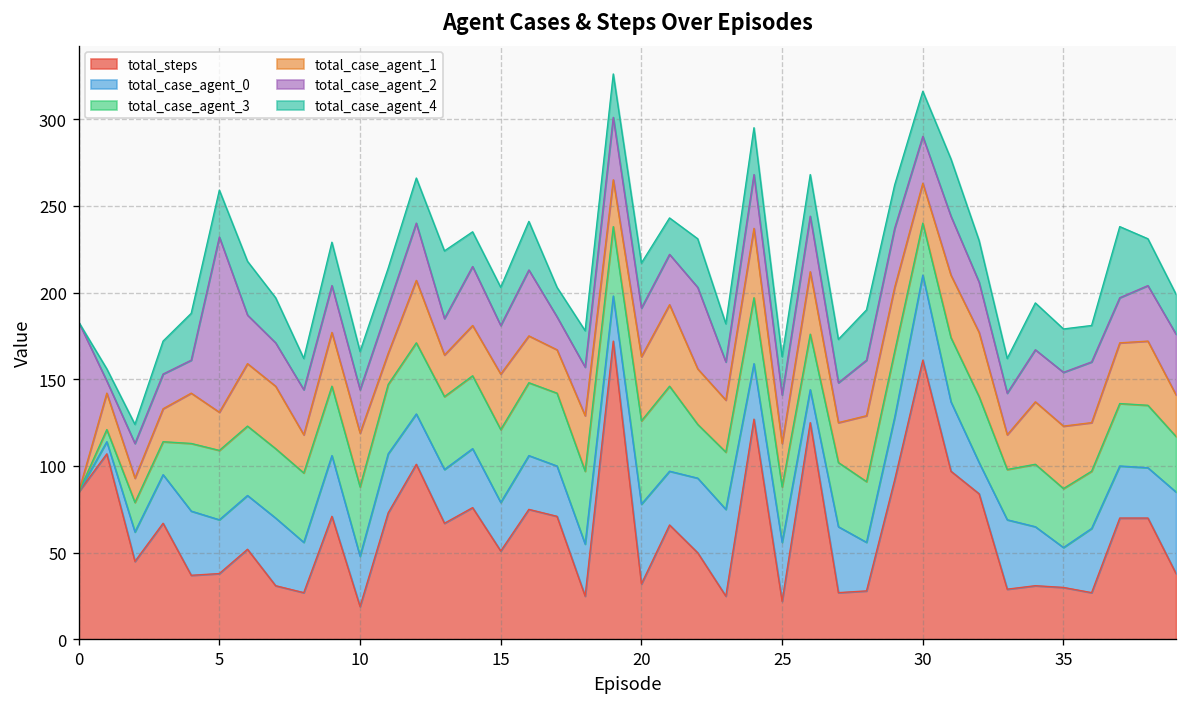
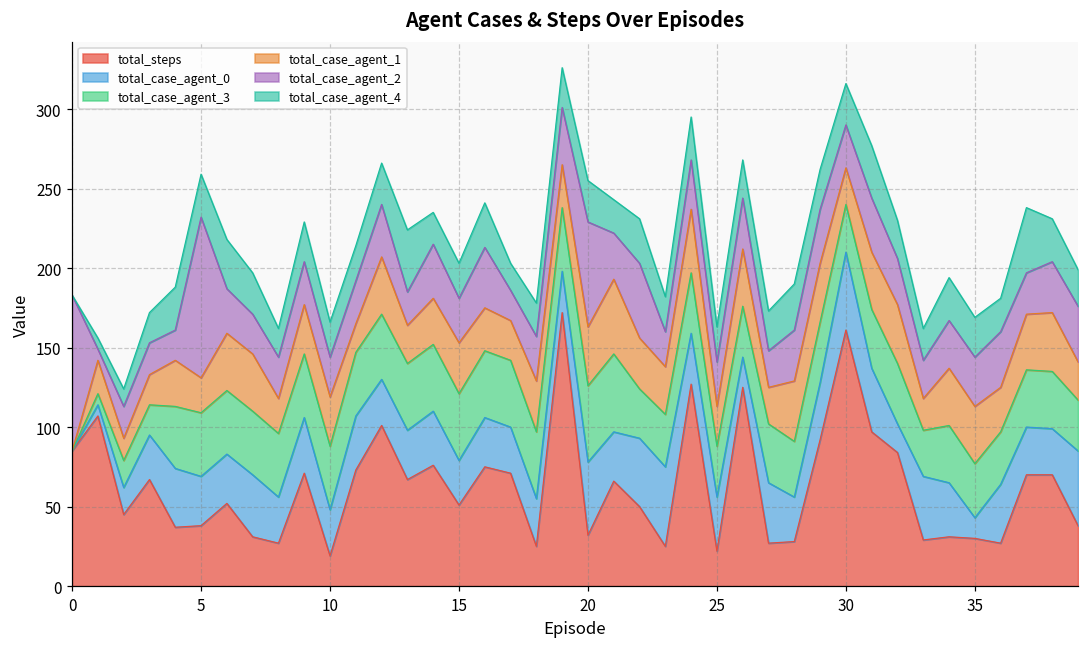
  {
    "total_case_agent_0": {
      "5": 31,
      "10": 29,
      "15": 28,
      "20": 46,
      "25": 34,
      "30": 49,
-     "35": 23
+     "35": 13
    },
    "total_case_agent_2": {
      "5": 101,
      "10": 25,
      "15": 28,
-     "20": 28,
+     "20": 66,
      "25": 28,
      "30": 27,
      "35": 31
    }
  }
